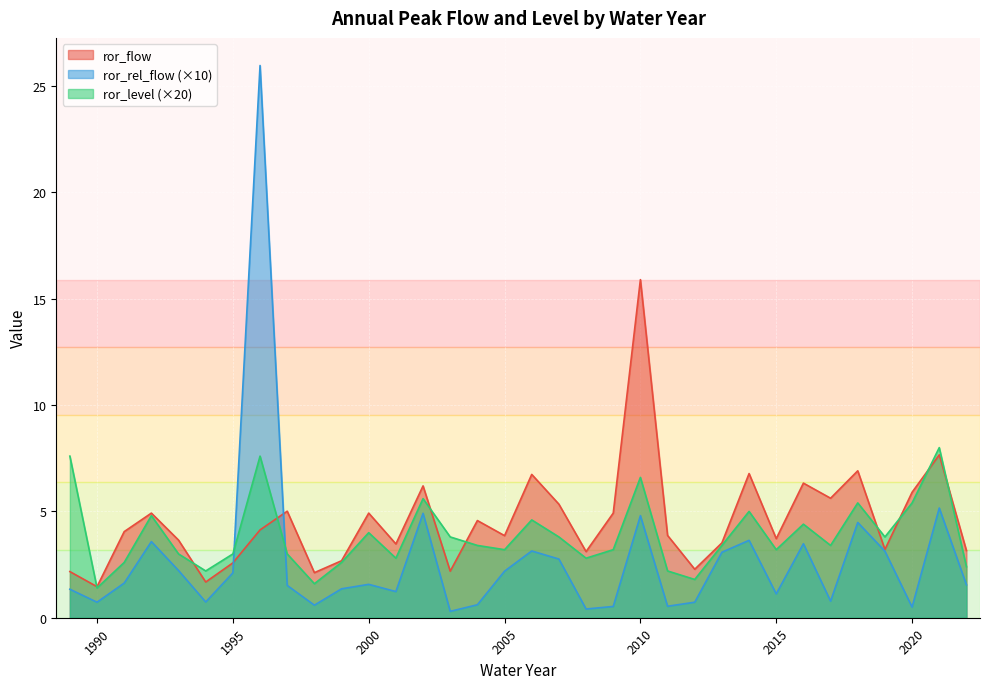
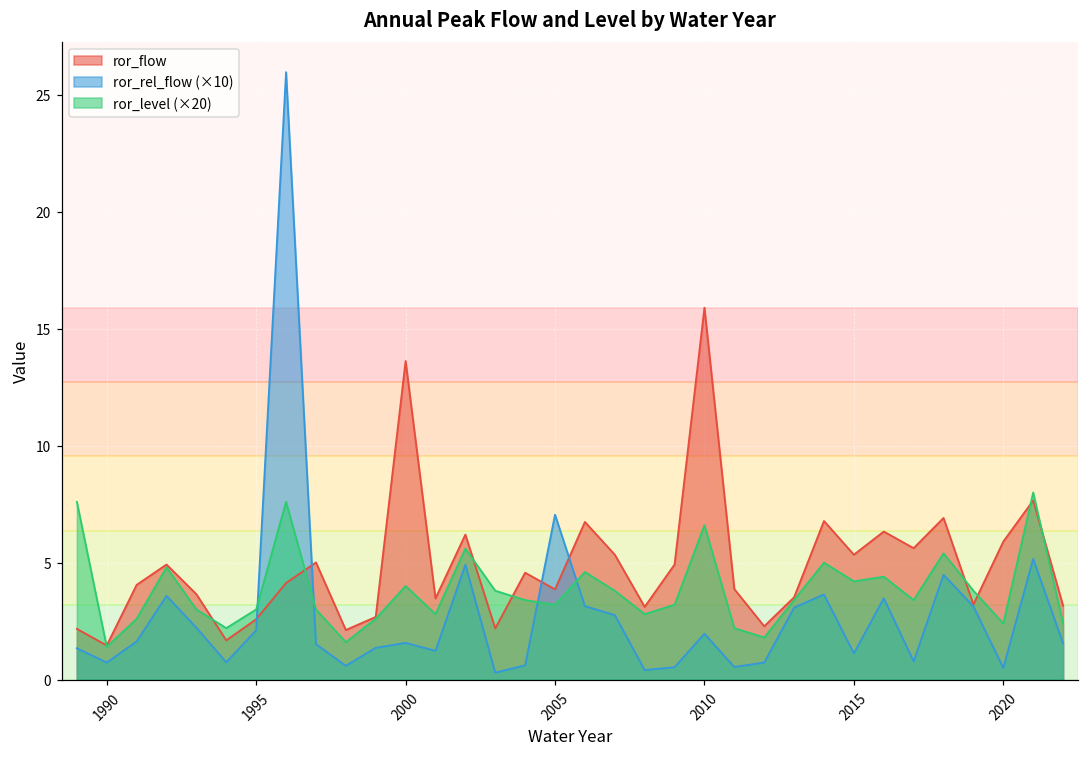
  {
    "ror_flow": {
      "1995": 2.6,
-     "2000": 4.9,
+     "2000": 13.6,
      "2005": 3.9,
      "2010": 15.9,
-     "2015": 3.7,
+     "2015": 5.3,
      "2020": 5.9
    },
    "ror_rel_flow (×10)": {
      "1990": 0.7,
      "1995": 2.1,
      "2000": 1.6,
-     "2005": 2.2,
-     "2010": 4.8,
+     "2005": 7.1,
+     "2010": 2.0,
      "2015": 1.1,
      "2020": 0.5
    },
    "ror_level (×20)": {
      "1995": 3.0,
      "2000": 4.0,
      "2005": 3.2,
      "2010": 6.6,
-     "2015": 3.2,
-     "2020": 5.4
+     "2015": 4.2,
+     "2020": 2.4
    }
  }
